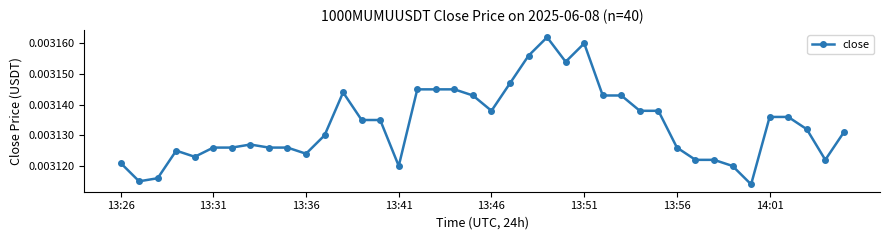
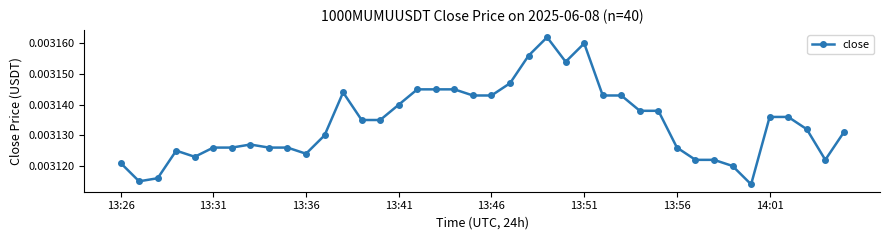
  {
    "13:26": 0.003121,
    "13:31": 0.003126,
    "13:36": 0.003124,
-   "13:41": 0.00312,
-   "13:46": 0.003138,
+   "13:41": 0.00314,
+   "13:46": 0.003143,
    "13:51": 0.003160,
    "13:56": 0.003126,
    "14:01": 0.003136
  }
